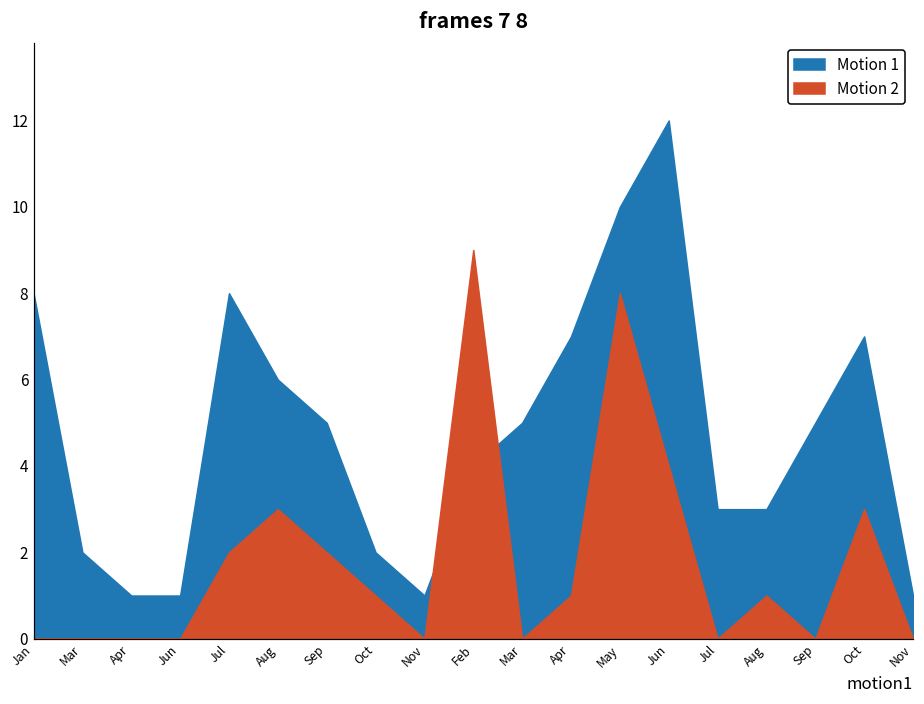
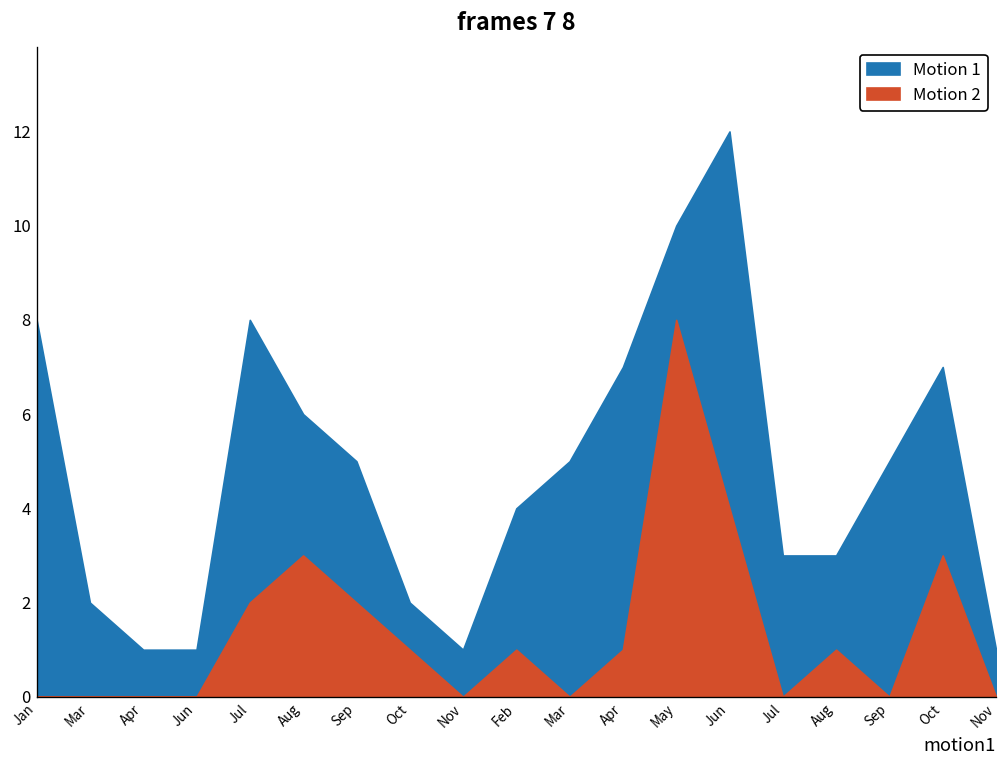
  {
    "Motion 1": {
      "Jan": 8,
      "May": 10
    },
    "Motion 2": {
      "Jan": 0,
-     "Feb": 9,
+     "Feb": 1,
      "May": 8
    }
  }
